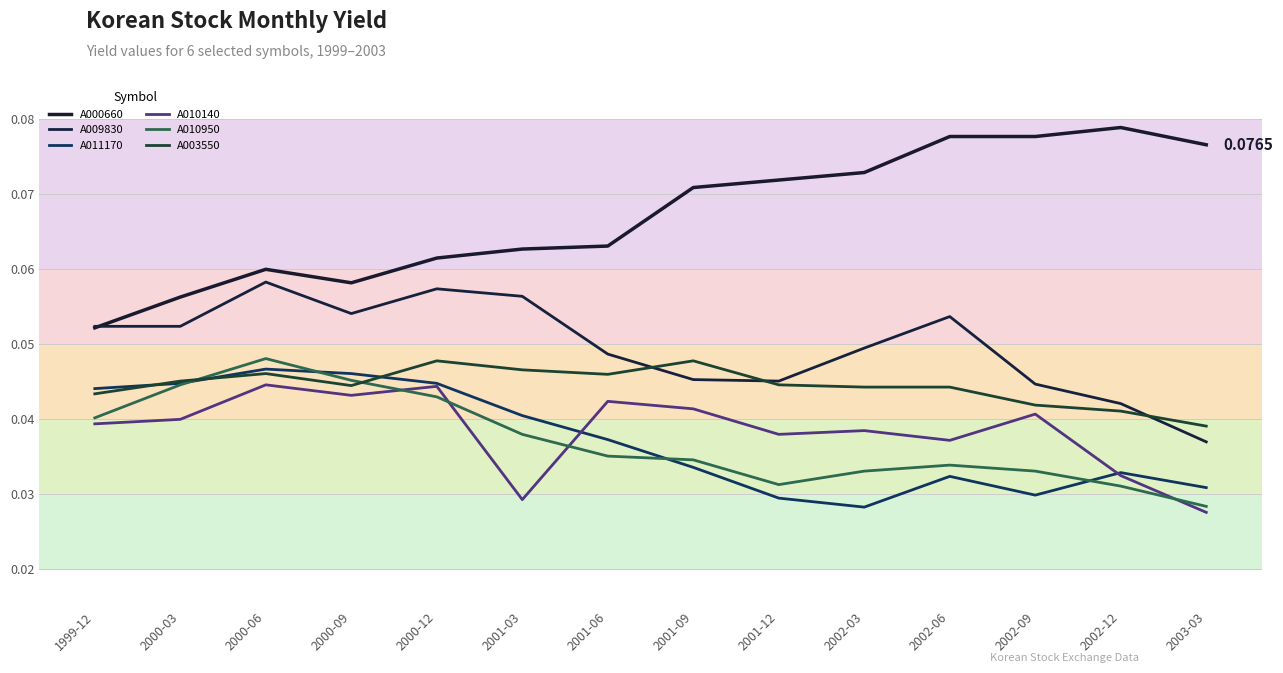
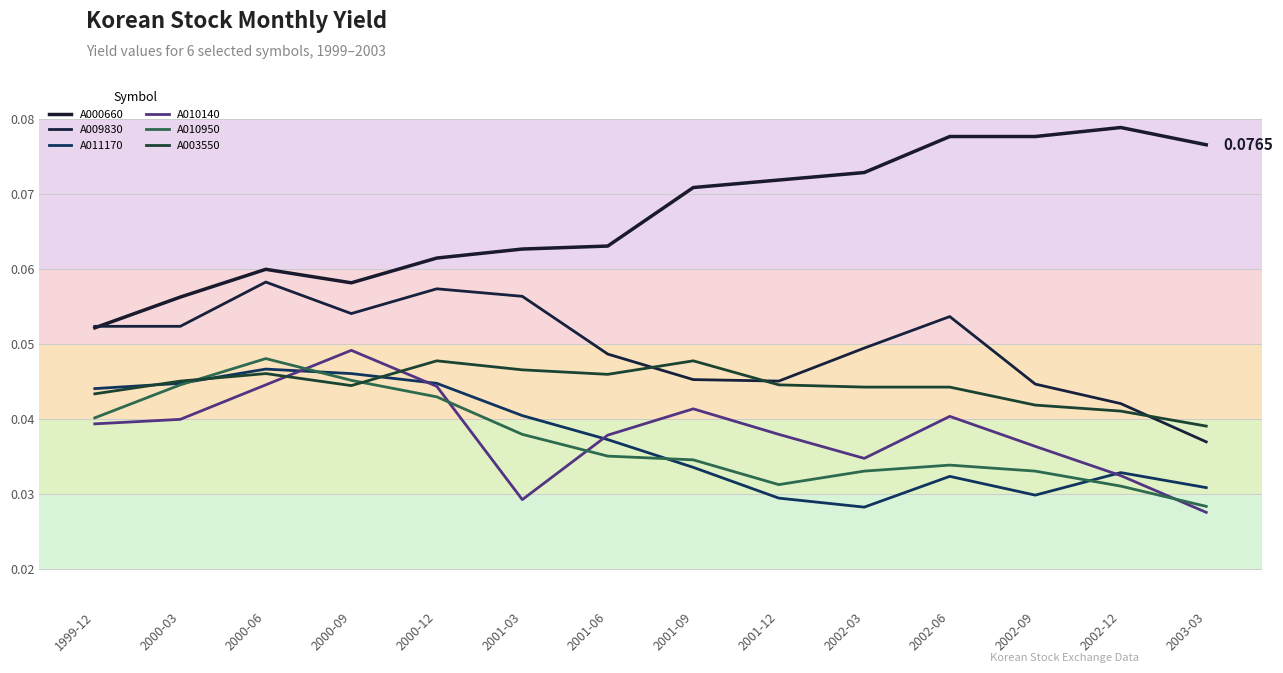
  {
    "A010140": {
      "1999-12": 0.039,
      "2000-03": 0.040,
      "2000-06": 0.045,
-     "2000-09": 0.043,
+     "2000-09": 0.049,
      "2000-12": 0.044,
      "2001-03": 0.029,
-     "2001-06": 0.042,
+     "2001-06": 0.038,
      "2001-09": 0.041,
      "2001-12": 0.038,
-     "2002-03": 0.038,
-     "2002-06": 0.037,
-     "2002-09": 0.041,
+     "2002-03": 0.035,
+     "2002-06": 0.040,
+     "2002-09": 0.036,
      "2002-12": 0.032,
      "2003-03": 0.028
    }
  }
